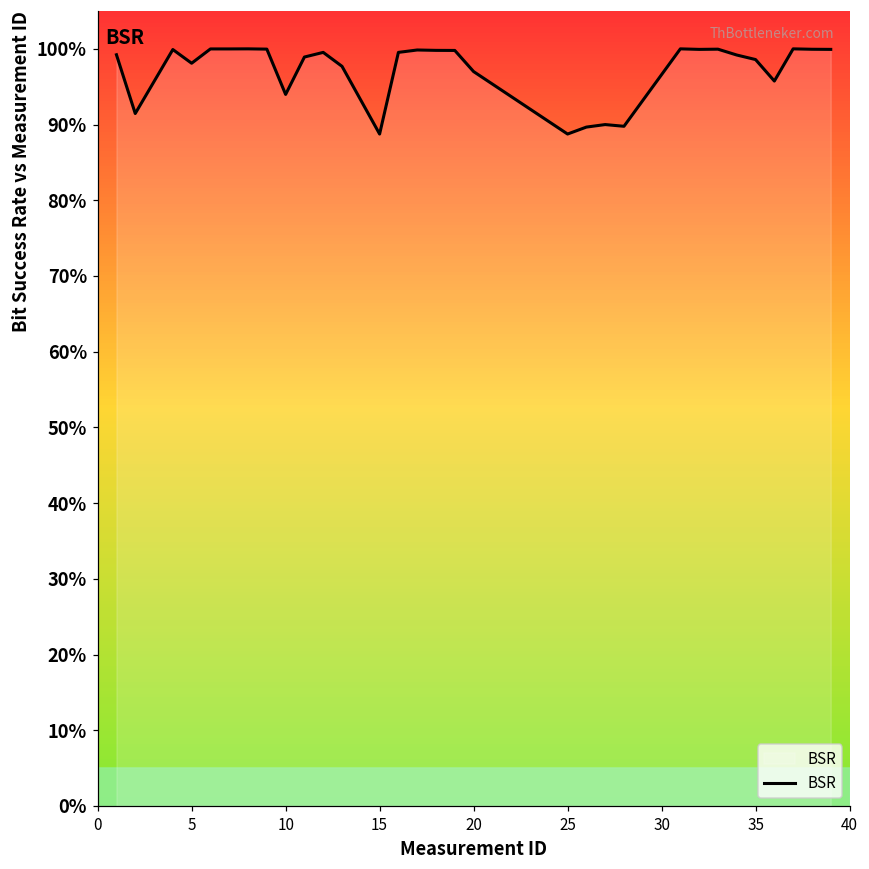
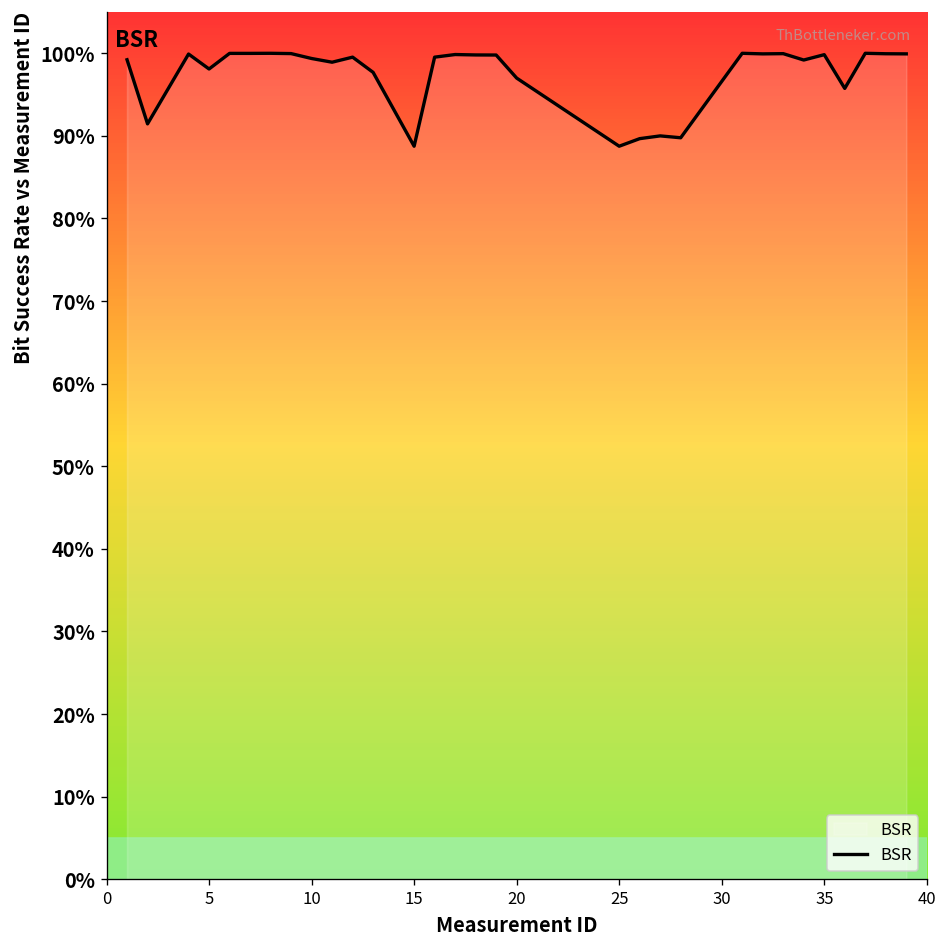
  {
    "5": "98%",
-   "10": "94%",
+   "10": "99%",
    "15": "89%",
    "20": "97%",
    "25": "89%",
-   "35": "99%"
+   "35": "100%"
  }
